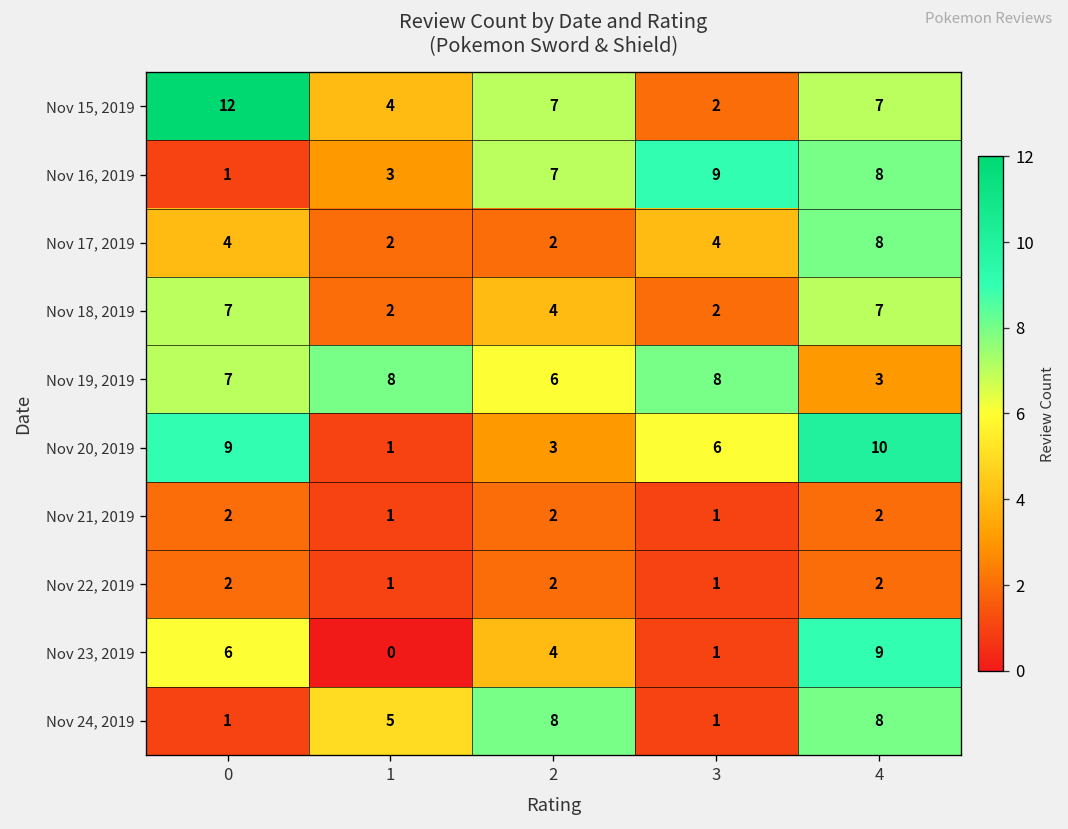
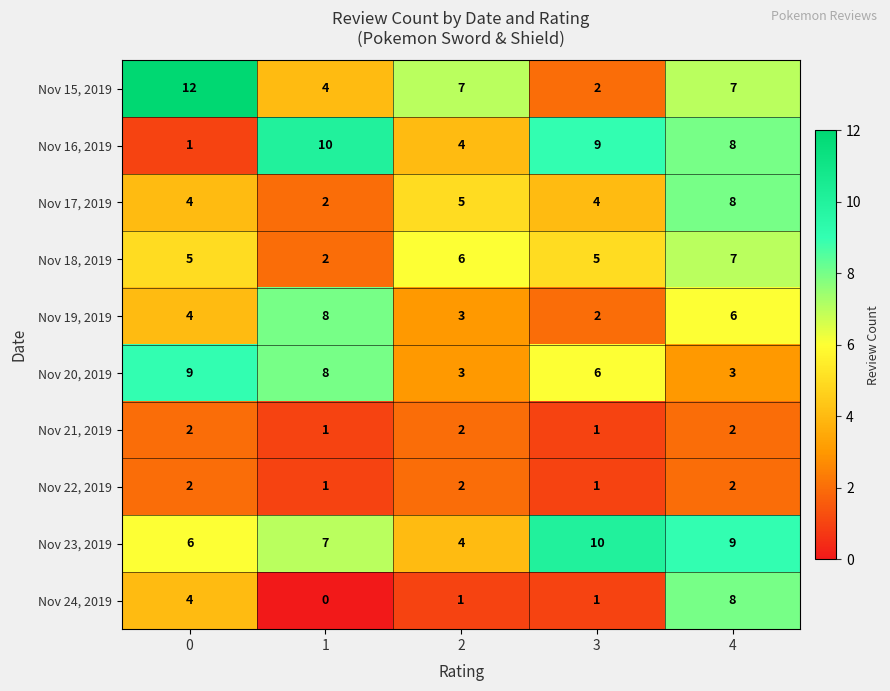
  {
    "Nov 15, 2019": {
      "0": 12,
      "1": 4,
      "2": 7,
      "3": 2,
      "4": 7
    },
    "Nov 16, 2019": {
      "0": 1,
-     "1": 3,
-     "2": 7,
+     "1": 10,
+     "2": 4,
      "3": 9,
      "4": 8
    },
    "Nov 17, 2019": {
      "0": 4,
      "1": 2,
-     "2": 2,
+     "2": 5,
      "3": 4,
      "4": 8
    },
    "Nov 18, 2019": {
-     "0": 7,
+     "0": 5,
      "1": 2,
-     "2": 4,
-     "3": 2,
+     "2": 6,
+     "3": 5,
      "4": 7
    },
    "Nov 19, 2019": {
-     "0": 7,
+     "0": 4,
      "1": 8,
-     "2": 6,
-     "3": 8,
-     "4": 3
+     "2": 3,
+     "3": 2,
+     "4": 6
    },
    "Nov 20, 2019": {
      "0": 9,
-     "1": 1,
+     "1": 8,
      "2": 3,
      "3": 6,
-     "4": 10
+     "4": 3
    },
    "Nov 21, 2019": {
      "0": 2,
      "1": 1,
      "2": 2,
      "3": 1,
      "4": 2
    },
    "Nov 22, 2019": {
      "0": 2,
      "1": 1,
      "2": 2,
      "3": 1,
      "4": 2
    },
    "Nov 23, 2019": {
      "0": 6,
-     "1": 0,
+     "1": 7,
      "2": 4,
-     "3": 1,
+     "3": 10,
      "4": 9
    },
    "Nov 24, 2019": {
-     "0": 1,
-     "1": 5,
-     "2": 8,
+     "0": 4,
+     "1": 0,
+     "2": 1,
      "3": 1,
      "4": 8
    }
  }
